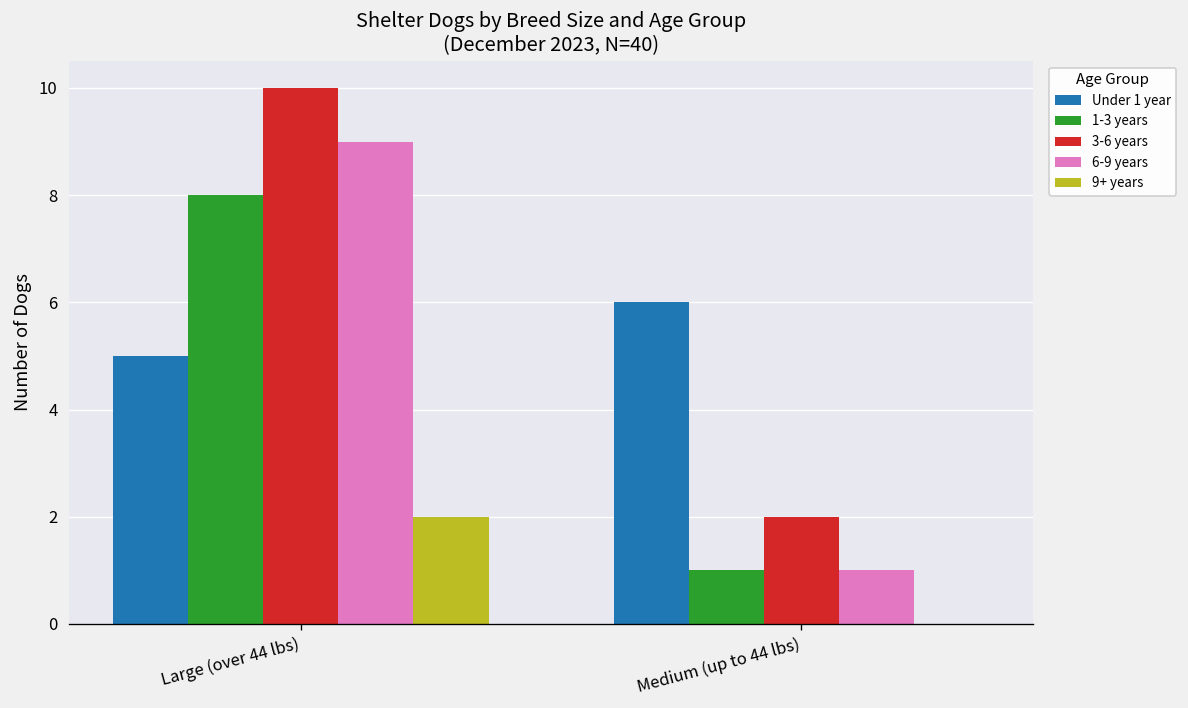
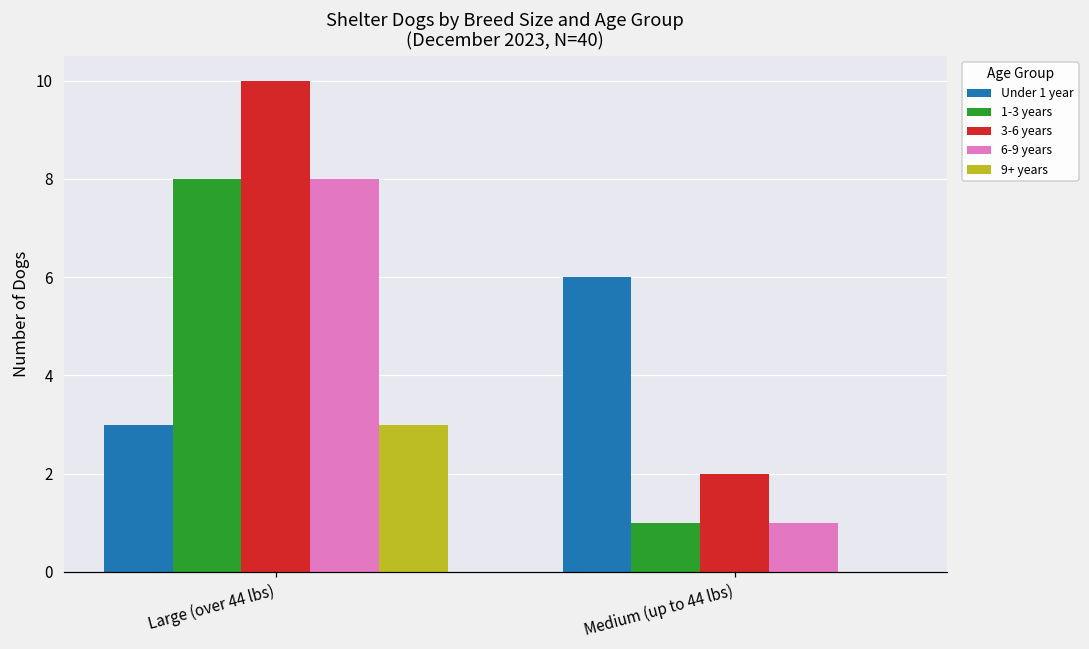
  {
    "Under 1 year": {
-     "Large (over 44 lbs)": 5,
+     "Large (over 44 lbs)": 3,
      "Medium (up to 44 lbs)": 6
    },
    "1-3 years": {
      "Large (over 44 lbs)": 8,
      "Medium (up to 44 lbs)": 1
    },
    "3-6 years": {
      "Large (over 44 lbs)": 10,
      "Medium (up to 44 lbs)": 2
    },
    "6-9 years": {
-     "Large (over 44 lbs)": 9,
+     "Large (over 44 lbs)": 8,
      "Medium (up to 44 lbs)": 1
    },
    "9+ years": {
-     "Large (over 44 lbs)": 2,
+     "Large (over 44 lbs)": 3,
      "Medium (up to 44 lbs)": 0
    }
  }
